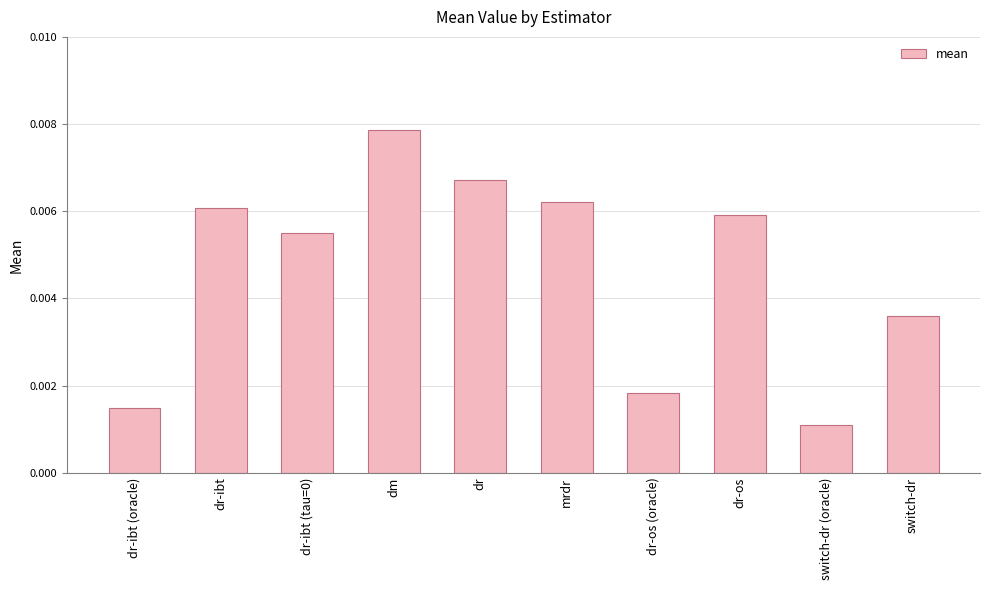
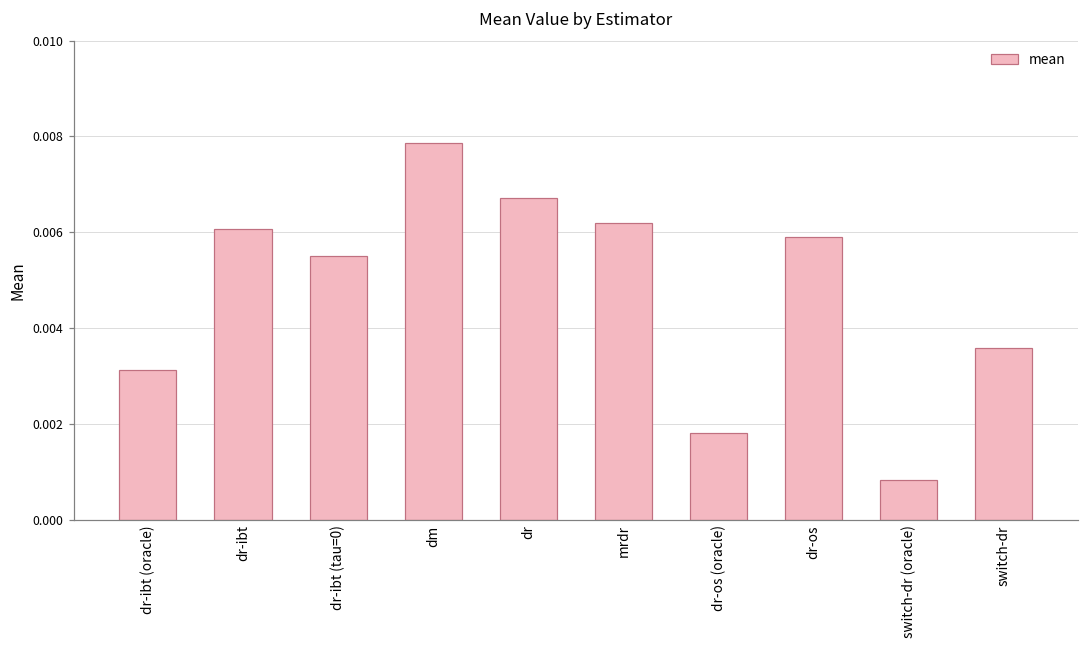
  {
-   "dr-ibt (oracle)": 0.0015,
+   "dr-ibt (oracle)": 0.0031,
    "dr-ibt": 0.0061,
    "dr-ibt (tau=0)": 0.0055,
    "dm": 0.0079,
    "dr": 0.0067,
    "mrdr": 0.0062,
    "dr-os (oracle)": 0.0018,
    "dr-os": 0.0059,
-   "switch-dr (oracle)": 0.0011,
+   "switch-dr (oracle)": 0.0008,
    "switch-dr": 0.0036
  }
